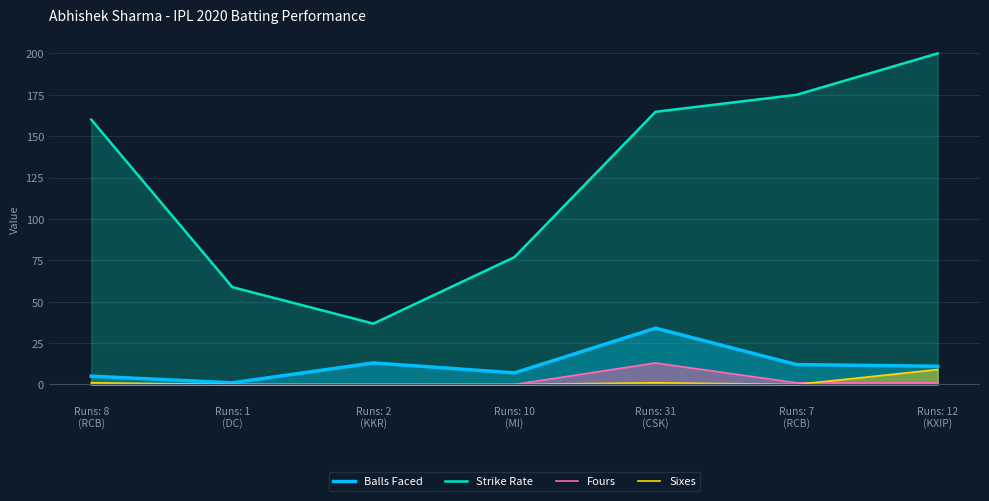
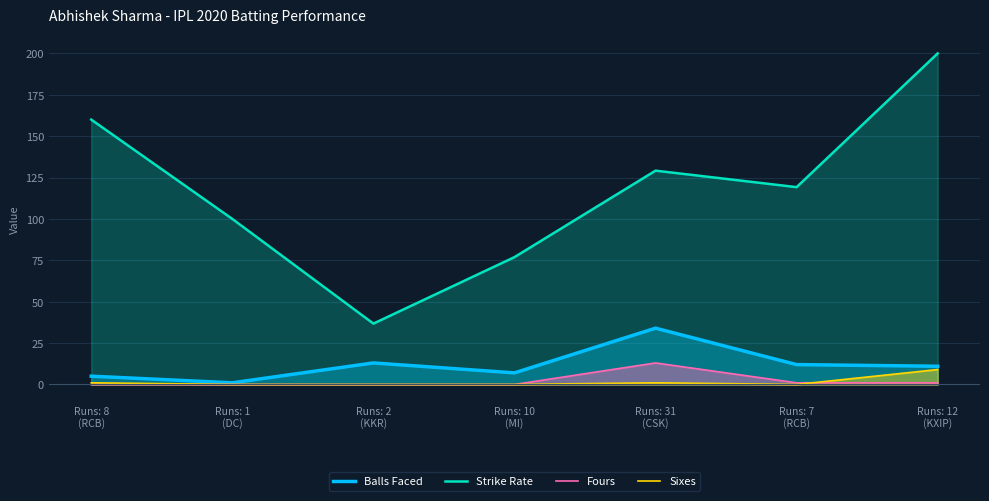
  {
    "Balls Faced": {
      "Runs: 8 (RCB)": 5,
      "Runs: 2 (KKR)": 13,
      "Runs: 10 (MI)": 7,
      "Runs: 31 (CSK)": 34,
      "Runs: 7 (RCB)": 12,
      "Runs: 12 (KXIP)": 11
    },
    "Strike Rate": {
      "Runs: 8 (RCB)": 160,
-     "Runs: 1 (DC)": 59,
+     "Runs: 1 (DC)": 100,
      "Runs: 2 (KKR)": 37,
      "Runs: 10 (MI)": 77,
-     "Runs: 31 (CSK)": 165,
-     "Runs: 7 (RCB)": 175,
+     "Runs: 31 (CSK)": 129,
+     "Runs: 7 (RCB)": 119,
      "Runs: 12 (KXIP)": 200
    },
    "Fours": {
      "Runs: 31 (CSK)": 13,
      "Runs: 12 (KXIP)": 1
    },
    "Sixes": {
      "Runs: 31 (CSK)": 1,
      "Runs: 12 (KXIP)": 9
    }
  }
